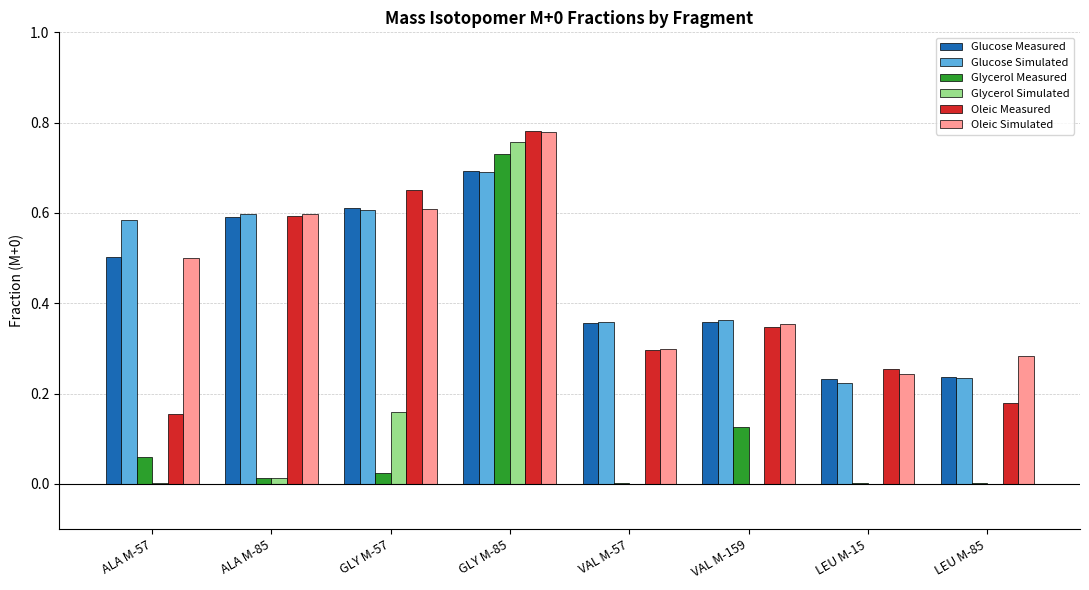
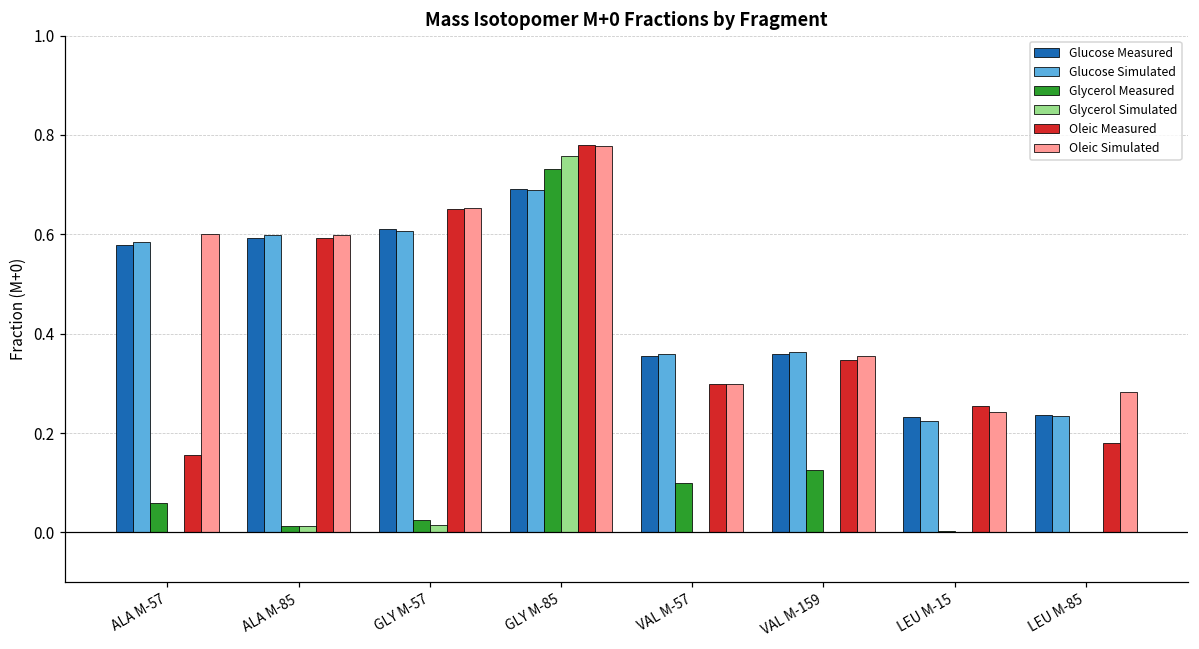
  {
    "Glucose Measured": {
-     "ALA M-57": 0.50,
+     "ALA M-57": 0.58,
      "ALA M-85": 0.59,
      "GLY M-57": 0.61,
      "GLY M-85": 0.69,
      "VAL M-57": 0.36,
      "VAL M-159": 0.36,
      "LEU M-15": 0.23,
      "LEU M-85": 0.24
    },
    "Glucose Simulated": {
      "ALA M-57": 0.59,
      "ALA M-85": 0.60,
      "GLY M-57": 0.61,
      "GLY M-85": 0.69,
      "VAL M-57": 0.36,
      "VAL M-159": 0.36,
      "LEU M-15": 0.22,
      "LEU M-85": 0.23
    },
    "Glycerol Measured": {
      "ALA M-57": 0.06,
      "ALA M-85": 0.01,
      "GLY M-57": 0.02,
      "GLY M-85": 0.73,
-     "VAL M-57": 0.00,
+     "VAL M-57": 0.10,
      "VAL M-159": 0.13
    },
    "Glycerol Simulated": {
      "ALA M-85": 0.01,
-     "GLY M-57": 0.16,
+     "GLY M-57": 0.02,
      "GLY M-85": 0.76
    },
    "Oleic Measured": {
      "ALA M-57": 0.16,
      "ALA M-85": 0.59,
      "GLY M-57": 0.65,
      "GLY M-85": 0.78,
      "VAL M-57": 0.30,
      "VAL M-159": 0.35,
      "LEU M-15": 0.25,
      "LEU M-85": 0.18
    },
    "Oleic Simulated": {
-     "ALA M-57": 0.5,
+     "ALA M-57": 0.6,
      "ALA M-85": 0.60,
-     "GLY M-57": 0.61,
+     "GLY M-57": 0.65,
      "GLY M-85": 0.78,
      "VAL M-57": 0.30,
      "VAL M-159": 0.35,
      "LEU M-15": 0.24,
      "LEU M-85": 0.28
    }
  }
